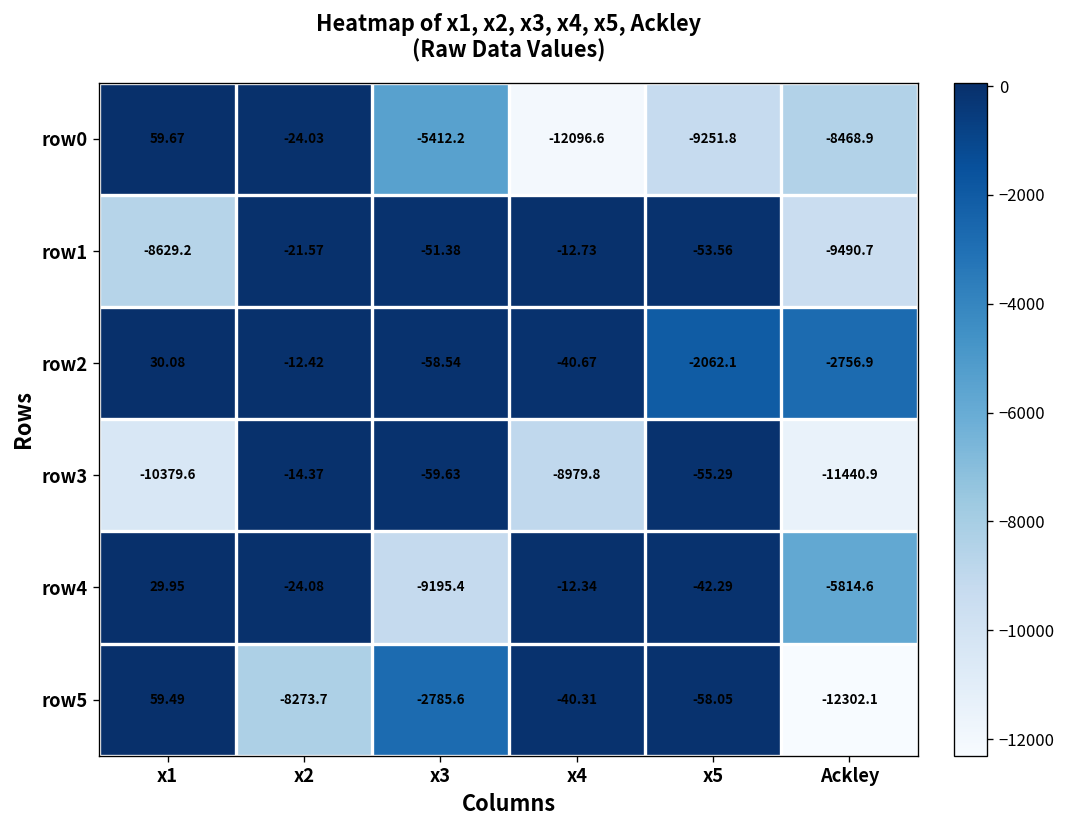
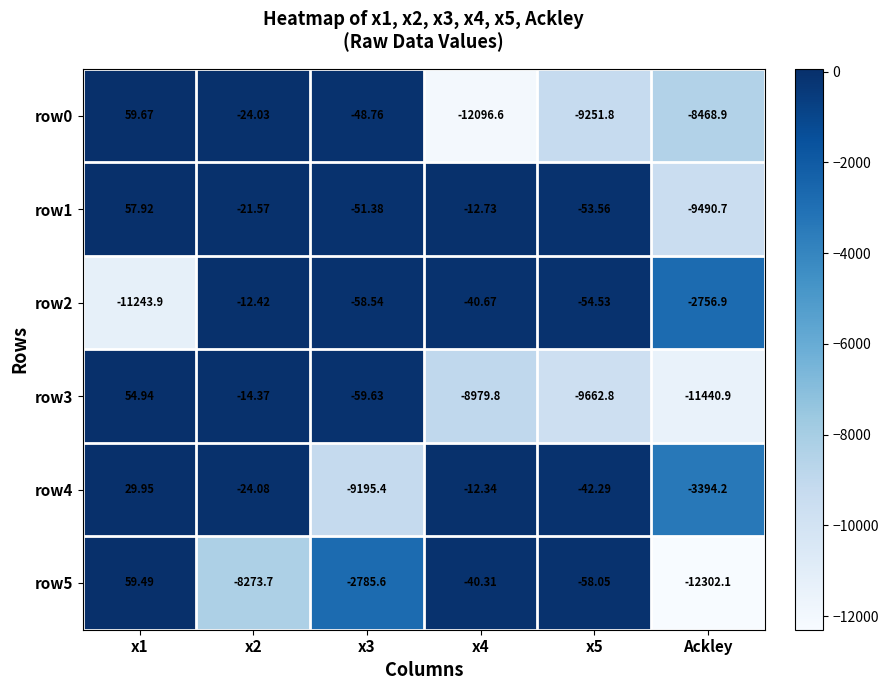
  {
    "row0": {
      "x1": 59.67,
      "x2": -24.03,
-     "x3": -5412.2,
+     "x3": -48.76,
      "x4": -12096.6,
      "x5": -9251.8,
      "Ackley": -8468.9
    },
    "row1": {
-     "x1": -8629.2,
+     "x1": 57.92,
      "x2": -21.57,
      "x3": -51.38,
      "x4": -12.73,
      "x5": -53.56,
      "Ackley": -9490.7
    },
    "row2": {
-     "x1": 30.08,
+     "x1": -11243.9,
      "x2": -12.42,
      "x3": -58.54,
      "x4": -40.67,
-     "x5": -2062.1,
+     "x5": -54.53,
      "Ackley": -2756.9
    },
    "row3": {
-     "x1": -10379.6,
+     "x1": 54.94,
      "x2": -14.37,
      "x3": -59.63,
      "x4": -8979.8,
-     "x5": -55.29,
+     "x5": -9662.8,
      "Ackley": -11440.9
    },
    "row4": {
      "x1": 29.95,
      "x2": -24.08,
      "x3": -9195.4,
      "x4": -12.34,
      "x5": -42.29,
-     "Ackley": -5814.6
+     "Ackley": -3394.2
    },
    "row5": {
      "x1": 59.49,
      "x2": -8273.7,
      "x3": -2785.6,
      "x4": -40.31,
      "x5": -58.05,
      "Ackley": -12302.1
    }
  }
